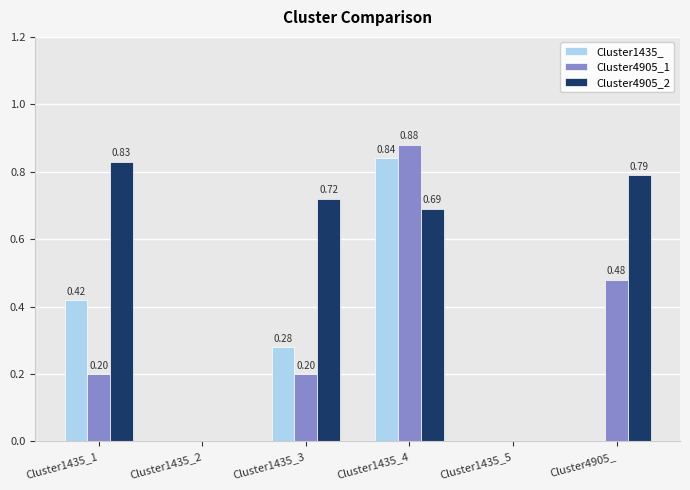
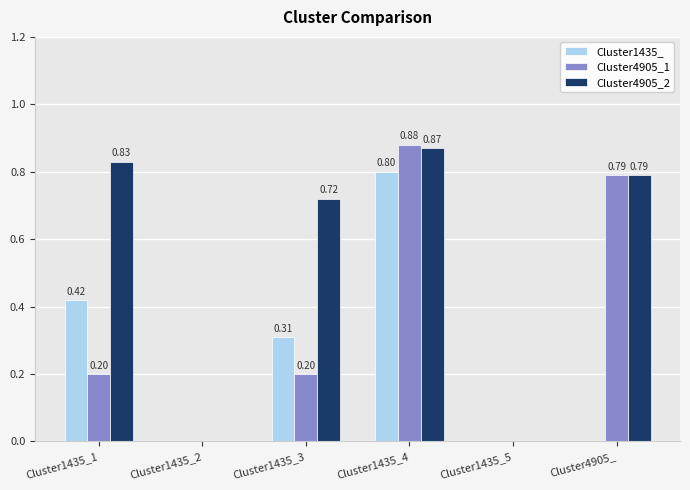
  {
    "Cluster1435_": {
      "Cluster1435_1": 0.42,
-     "Cluster1435_3": 0.28,
-     "Cluster1435_4": 0.84
+     "Cluster1435_3": 0.31,
+     "Cluster1435_4": 0.80
    },
    "Cluster4905_1": {
      "Cluster1435_1": 0.20,
      "Cluster1435_3": 0.20,
      "Cluster1435_4": 0.88,
-     "Cluster4905_": 0.48
+     "Cluster4905_": 0.79
    },
    "Cluster4905_2": {
      "Cluster1435_1": 0.83,
      "Cluster1435_3": 0.72,
-     "Cluster1435_4": 0.69,
+     "Cluster1435_4": 0.87,
      "Cluster4905_": 0.79
    }
  }
